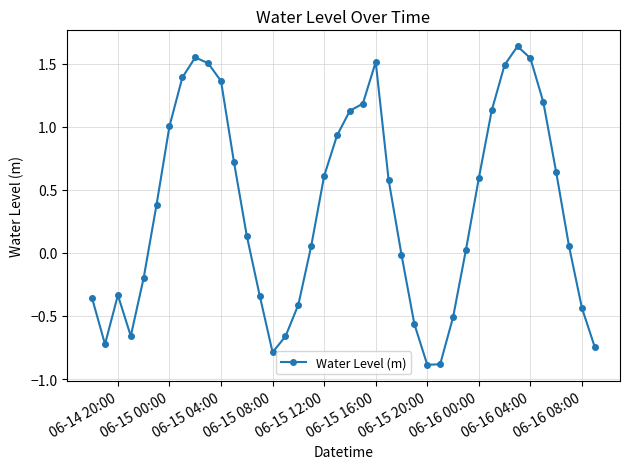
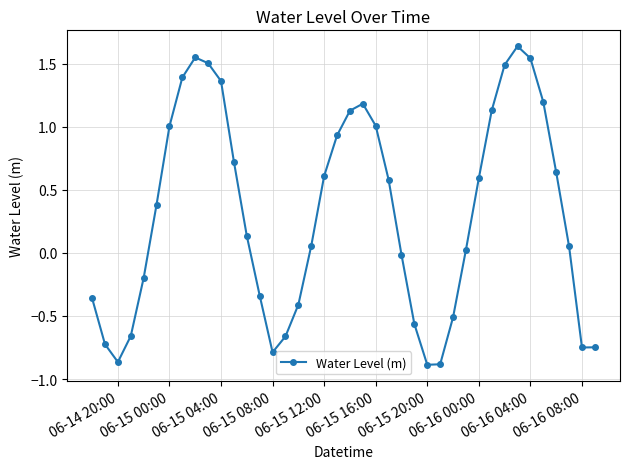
  {
-   "06-14 20:00": -0.34,
+   "06-14 20:00": -0.87,
    "06-15 00:00": 1.00,
    "06-15 04:00": 1.36,
    "06-15 08:00": -0.79,
    "06-15 12:00": 0.61,
-   "06-15 16:00": 1.51,
+   "06-15 16:00": 1.01,
    "06-15 20:00": -0.89,
    "06-16 00:00": 0.59,
    "06-16 04:00": 1.54,
-   "06-16 08:00": -0.44
+   "06-16 08:00": -0.75
  }
